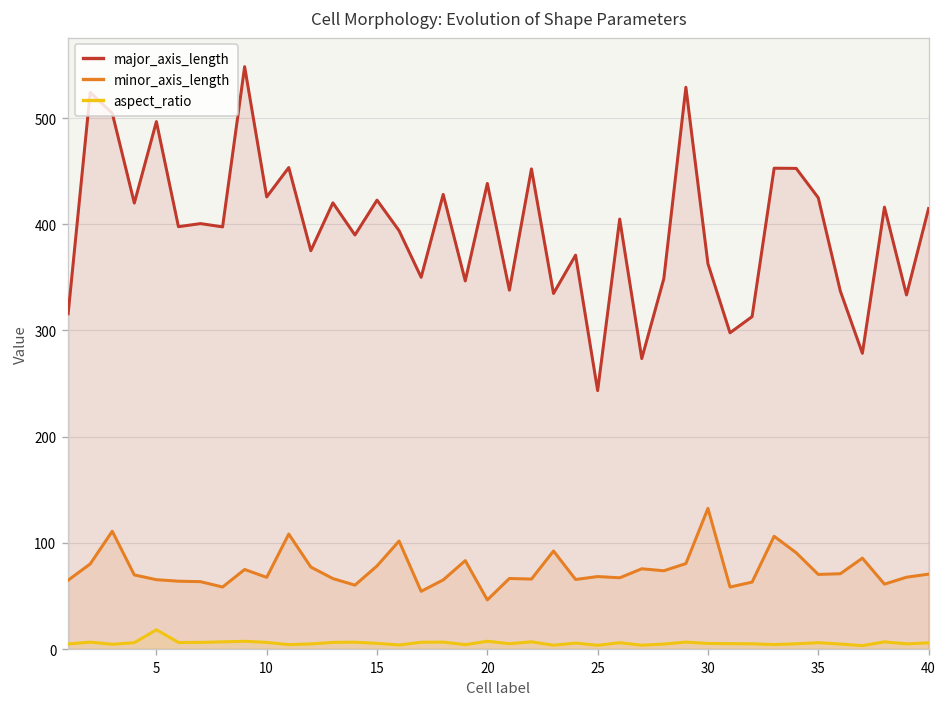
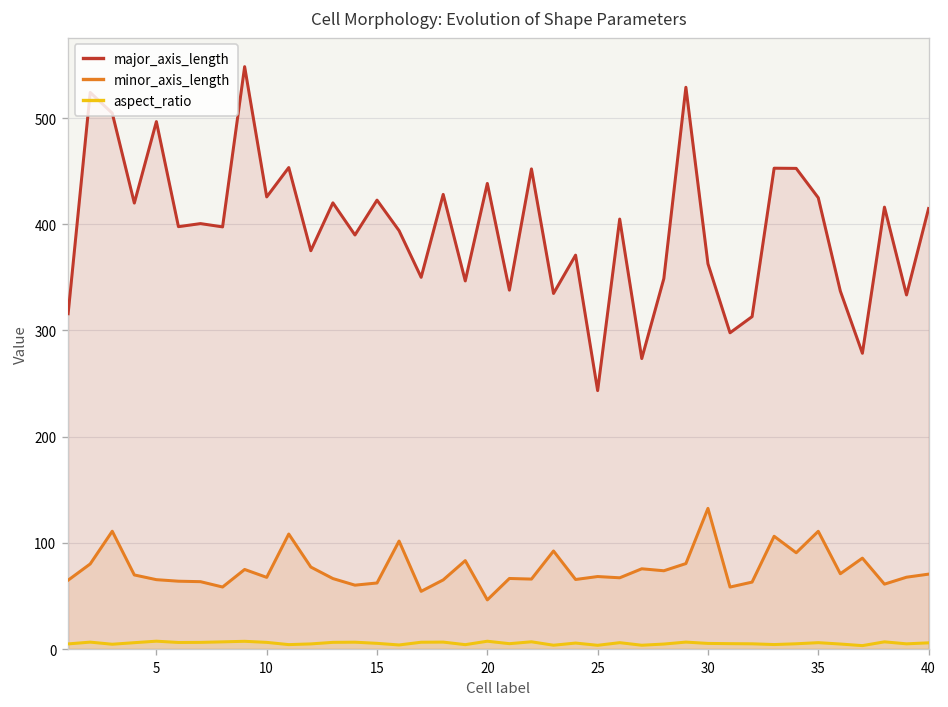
  {
    "major_axis_length": {
      "5": 500,
      "10": 430,
      "15": 420,
      "20": 440,
      "25": 240,
      "30": 360,
      "35": 420,
      "40": 410
    },
    "minor_axis_length": {
      "5": 70,
      "10": 70,
-     "15": 80,
+     "15": 60,
      "20": 50,
      "25": 70,
      "30": 130,
-     "35": 70,
+     "35": 110,
      "40": 70
    },
    "aspect_ratio": {
-     "5": 20,
+     "5": 10,
      "10": 10,
      "15": 10,
      "20": 10,
      "25": 0,
      "30": 10,
      "35": 10,
      "40": 10
    }
  }
